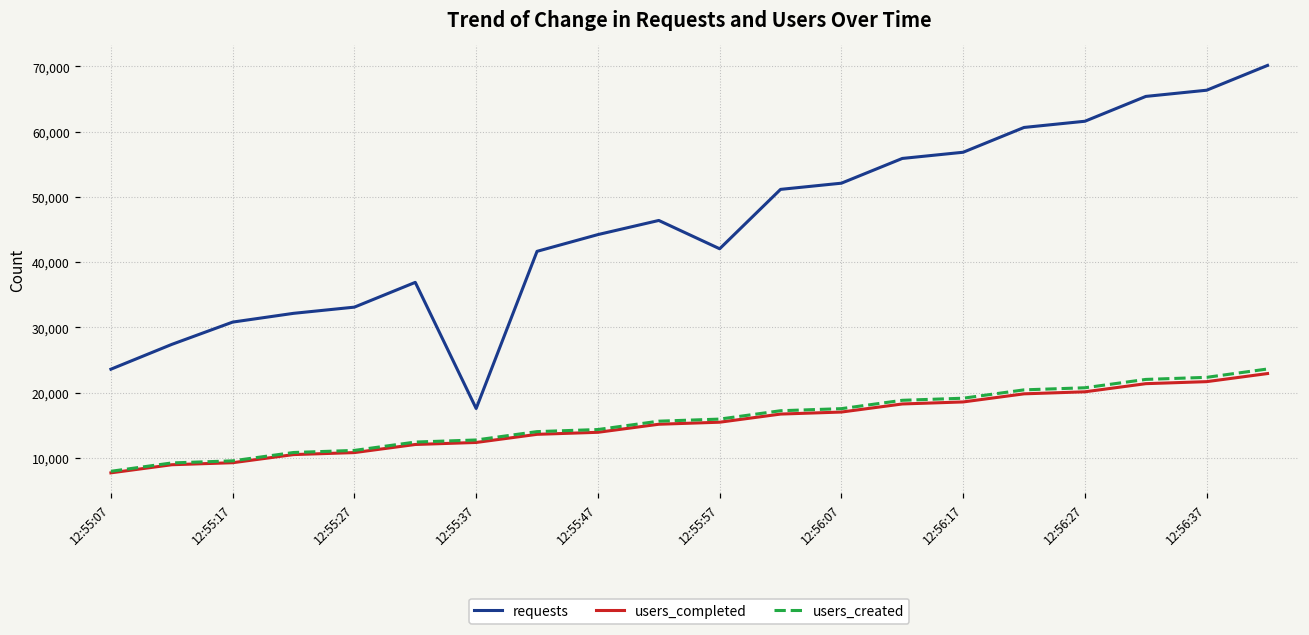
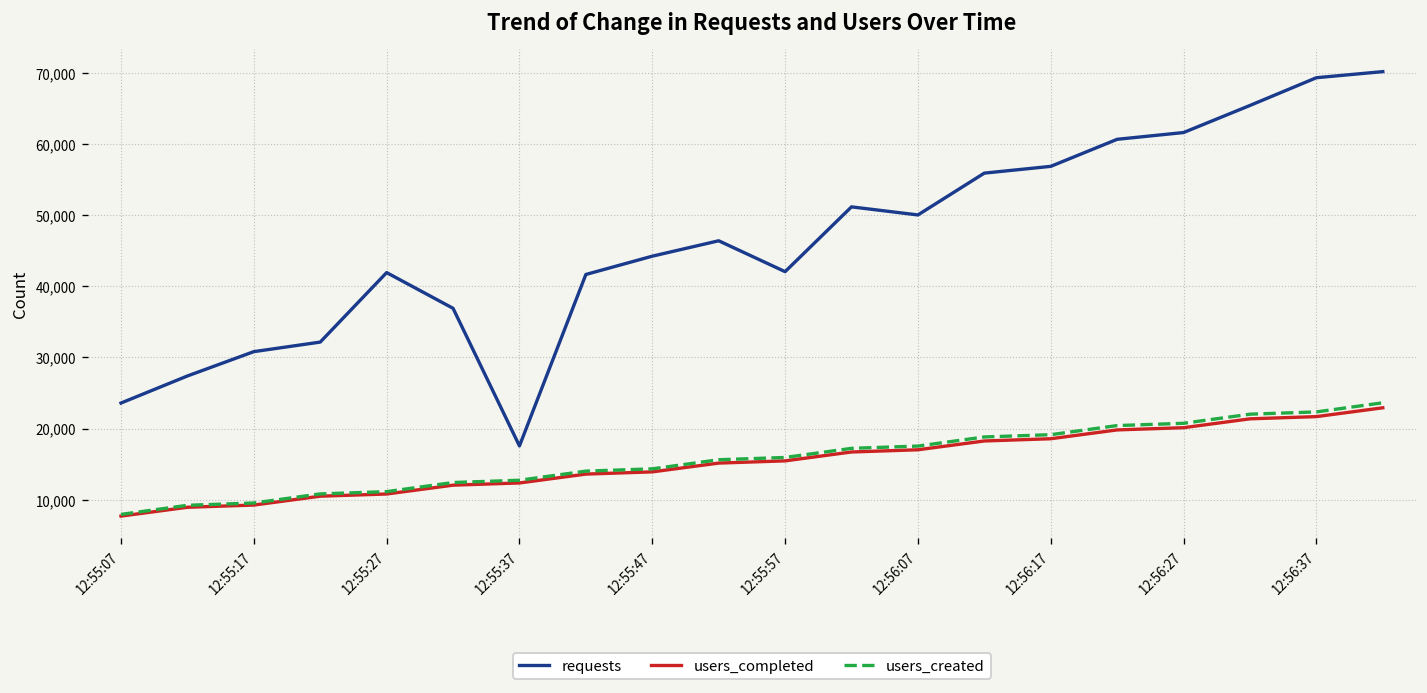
  {
    "requests": {
      "12:55:07": "24,000",
      "12:55:17": "31,000",
-     "12:55:27": "33,000",
+     "12:55:27": "42,000",
      "12:55:37": "18,000",
      "12:55:47": "44,000",
      "12:55:57": "42,000",
-     "12:56:07": "52,000",
+     "12:56:07": "50,000",
      "12:56:17": "57,000",
      "12:56:27": "62,000",
-     "12:56:37": "66,000"
+     "12:56:37": "69,000"
    },
    "users_completed": {
      "12:55:57": "15,000",
      "12:56:07": "17,000",
      "12:56:17": "19,000",
      "12:56:27": "20,000",
      "12:56:37": "22,000"
    },
    "users_created": {
      "12:55:57": "16,000",
      "12:56:07": "18,000",
      "12:56:17": "19,000",
      "12:56:27": "21,000",
      "12:56:37": "22,000"
    }
  }
